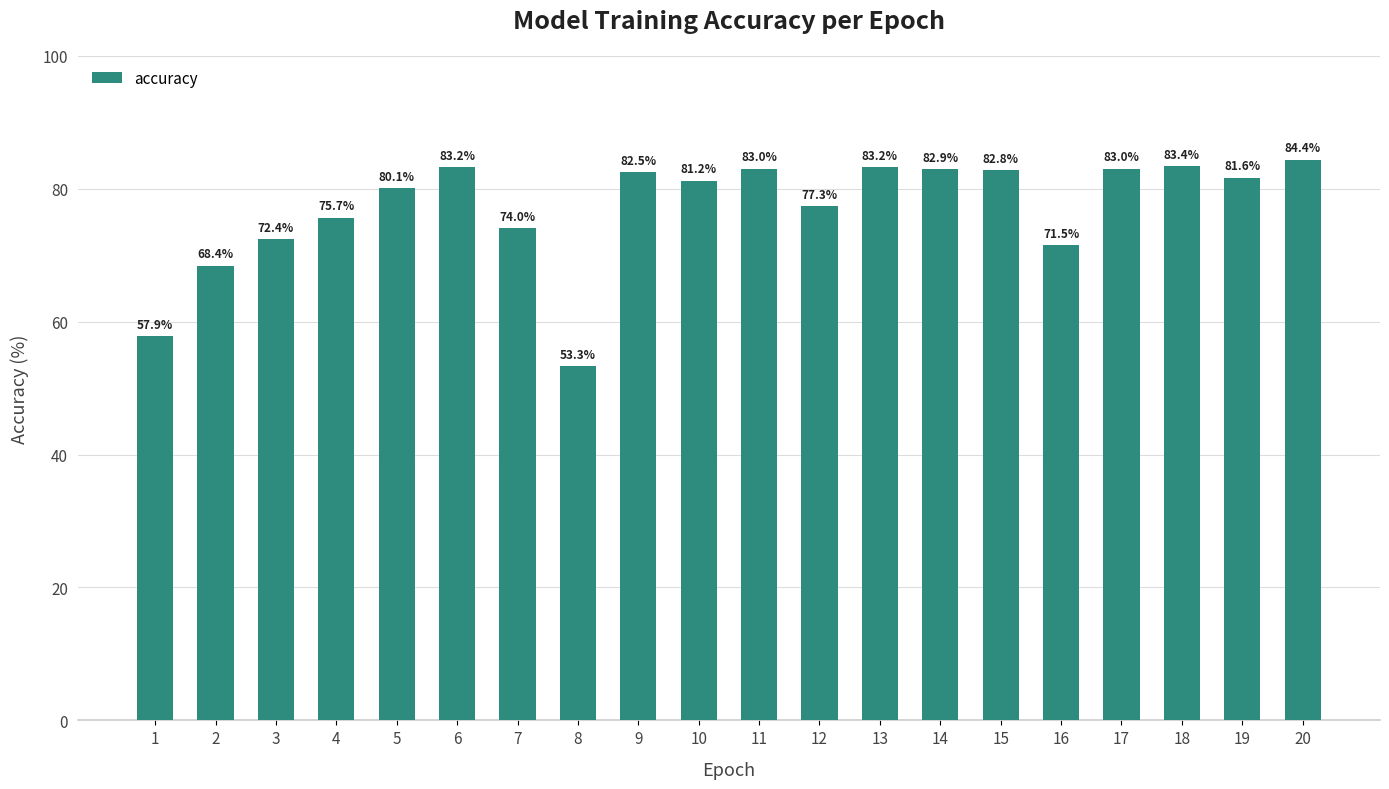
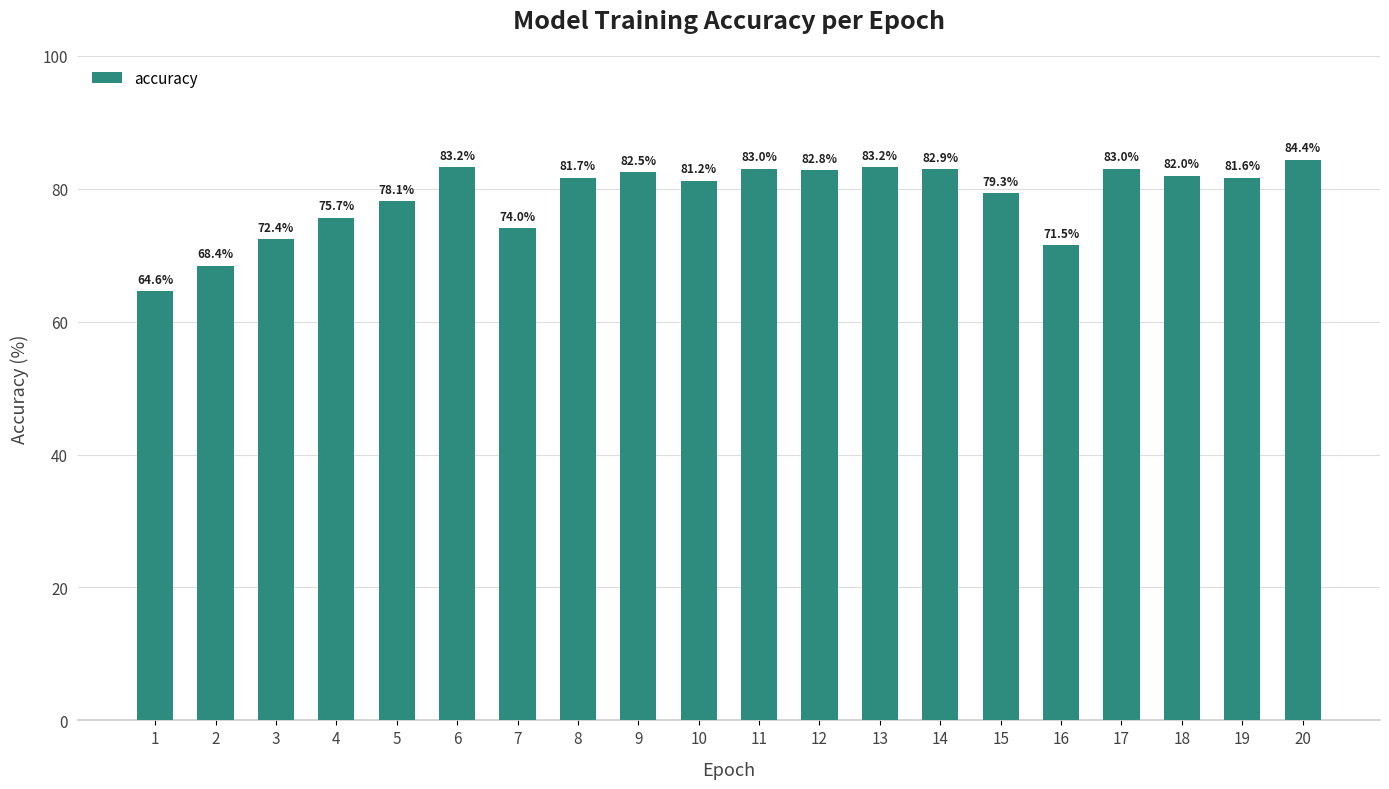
  {
-   "1": "57.9%",
+   "1": "64.6%",
    "2": "68.4%",
    "3": "72.4%",
    "4": "75.7%",
-   "5": "80.1%",
+   "5": "78.1%",
    "6": "83.2%",
    "7": "74.0%",
-   "8": "53.3%",
+   "8": "81.7%",
    "9": "82.5%",
    "10": "81.2%",
    "11": "83.0%",
-   "12": "77.3%",
+   "12": "82.8%",
    "13": "83.2%",
    "14": "82.9%",
-   "15": "82.8%",
+   "15": "79.3%",
    "16": "71.5%",
    "17": "83.0%",
-   "18": "83.4%",
+   "18": "82.0%",
    "19": "81.6%",
    "20": "84.4%"
  }
